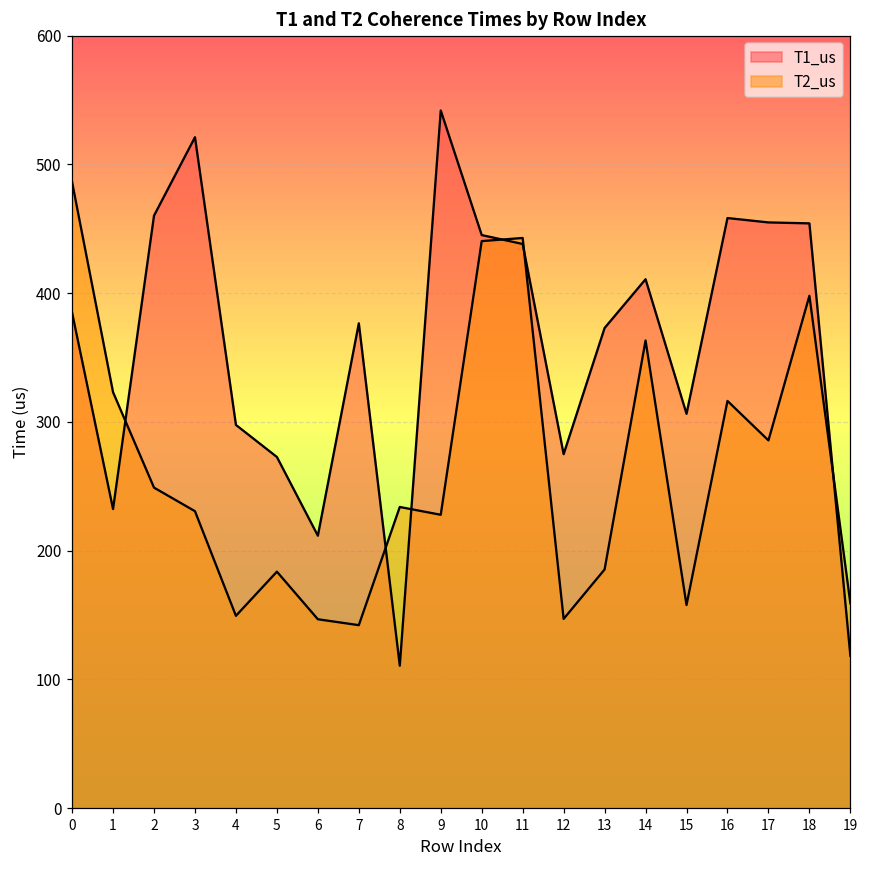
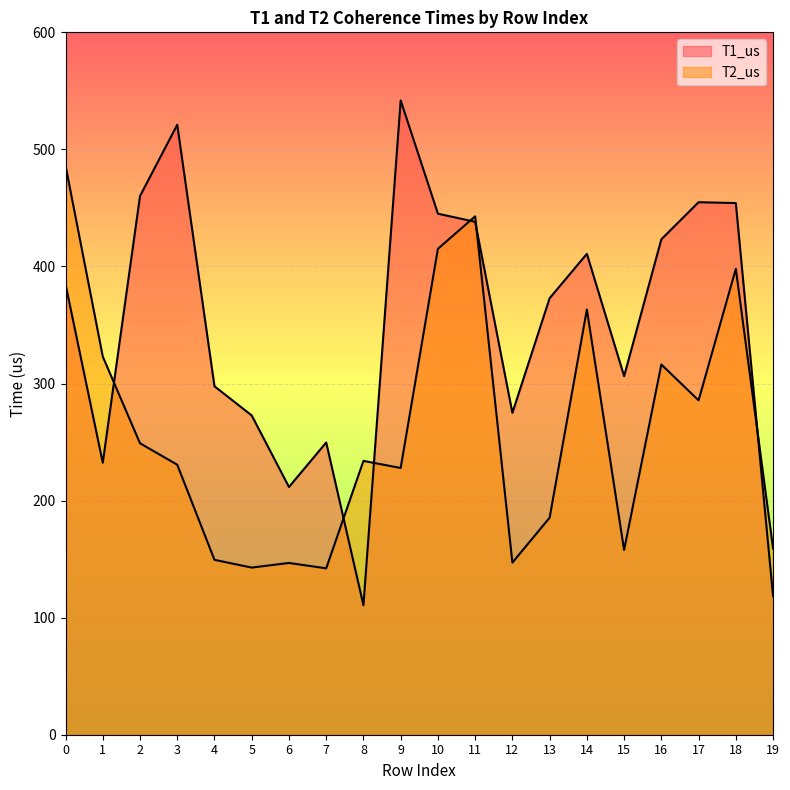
  {
    "T1_us": {
      "0": 385,
      "1": 232,
      "2": 460,
      "3": 521,
      "4": 298,
      "5": 273,
      "6": 212,
-     "7": 377,
+     "7": 250,
      "8": 111,
      "9": 542,
      "10": 445,
      "11": 438,
      "12": 275,
      "13": 373,
      "14": 411,
      "15": 306,
-     "16": 458,
+     "16": 423,
      "17": 455,
      "18": 454,
      "19": 118
    },
    "T2_us": {
      "0": 486,
      "1": 323,
      "2": 249,
      "3": 231,
      "4": 149,
-     "5": 184,
+     "5": 143,
      "6": 147,
      "7": 142,
      "8": 234,
      "9": 228,
-     "10": 440,
+     "10": 415,
      "11": 443,
      "12": 147,
      "13": 185,
      "14": 363,
      "15": 158,
      "16": 316,
      "17": 286,
      "18": 398,
      "19": 159
    }
  }
